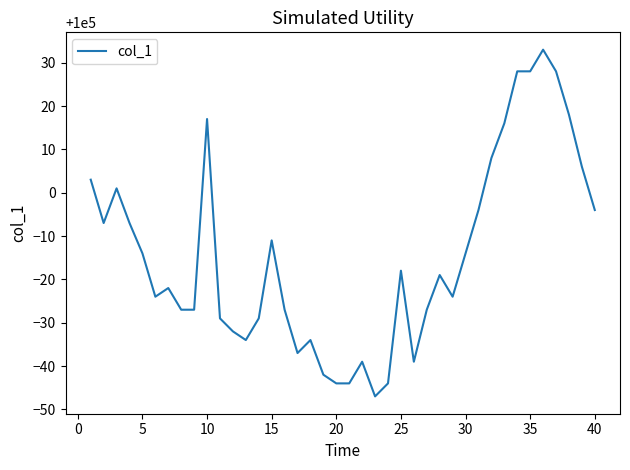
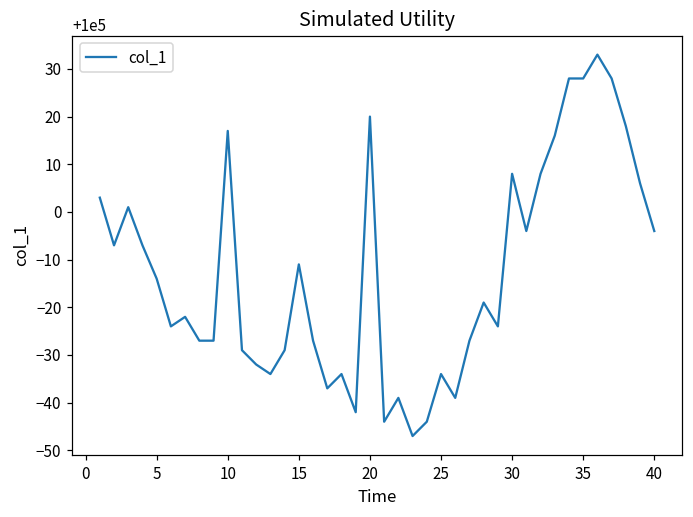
  {
    "5": 99986,
    "10": 100017,
    "15": 99989,
-   "20": 99956,
-   "25": 99982,
-   "30": 99986,
+   "20": 100020,
+   "25": 99966,
+   "30": 100008,
    "35": 100028,
    "40": 99996
  }
